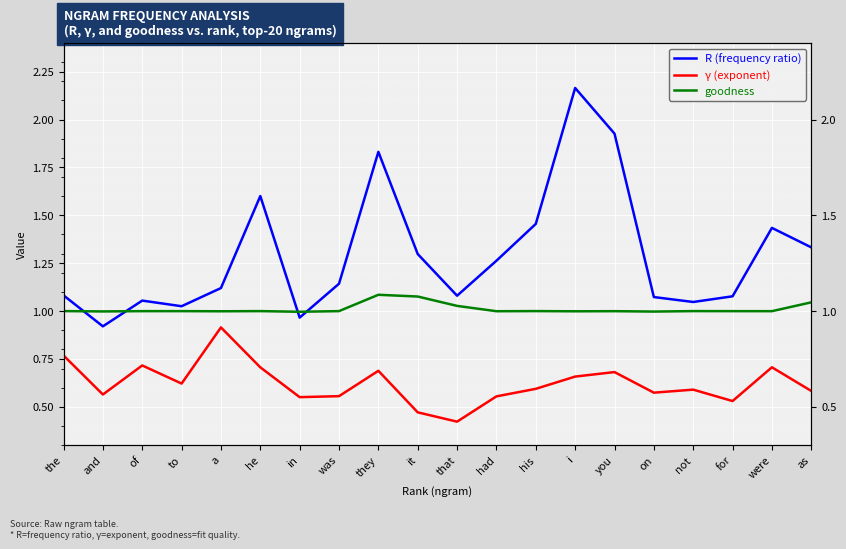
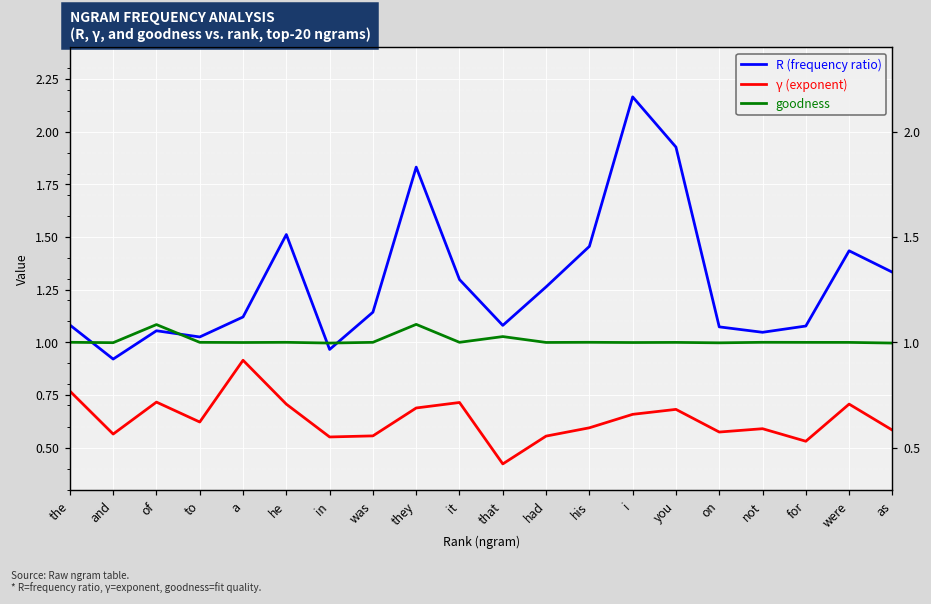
  {
    "R (frequency ratio)": {
      "the": 1.08,
      "and": 0.92,
      "of": 1.05,
      "to": 1.03,
      "a": 1.12,
-     "he": 1.60,
+     "he": 1.51,
      "in": 0.97,
      "was": 1.14,
      "they": 1.83,
      "it": 1.30,
      "that": 1.08,
      "had": 1.26,
      "his": 1.46,
      "i": 2.17,
      "you": 1.93,
      "on": 1.07,
      "not": 1.05,
      "for": 1.08,
      "were": 1.43,
      "as": 1.33
    },
    "γ (exponent)": {
      "the": 0.77,
      "and": 0.56,
      "of": 0.72,
      "to": 0.62,
      "a": 0.91,
      "he": 0.71,
      "in": 0.55,
      "was": 0.56,
      "they": 0.69,
-     "it": 0.47,
+     "it": 0.71,
      "that": 0.42,
      "had": 0.55,
      "his": 0.59,
      "i": 0.66,
      "you": 0.68,
      "on": 0.57,
      "not": 0.59,
      "for": 0.53,
      "were": 0.71,
      "as": 0.58
    },
    "goodness": {
      "the": 1.00,
      "and": 1.00,
-     "of": 1.00,
+     "of": 1.08,
      "to": 1.00,
      "a": 1.00,
      "he": 1.00,
      "in": 1.00,
      "was": 1.00,
      "they": 1.09,
-     "it": 1.08,
+     "it": 1.00,
      "that": 1.03,
      "had": 1.00,
      "his": 1.00,
      "i": 1.00,
      "you": 1.00,
      "on": 1.00,
      "not": 1.00,
      "for": 1.00,
      "were": 1.00,
-     "as": 1.05
+     "as": 1.00
    }
  }
